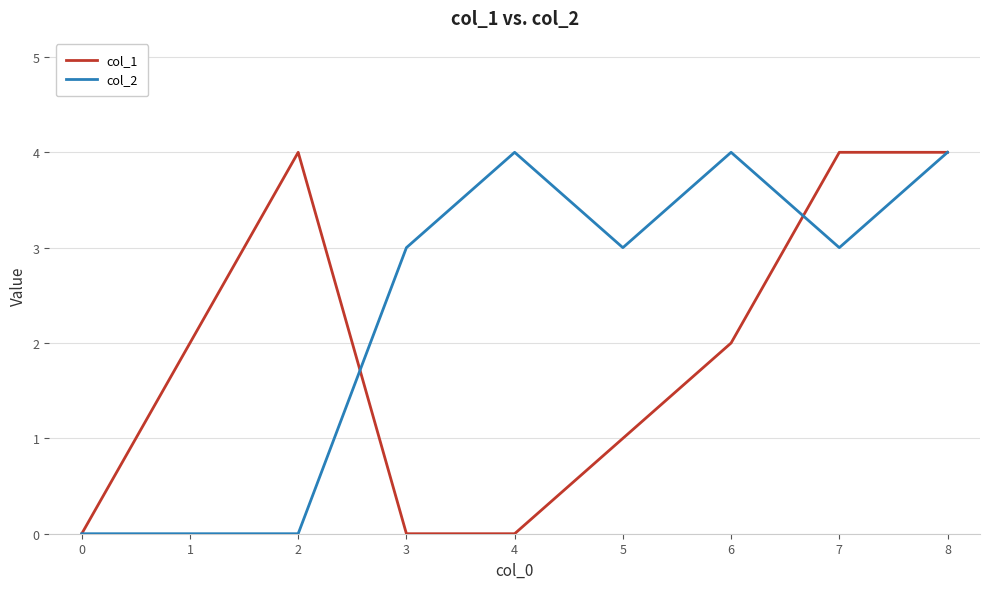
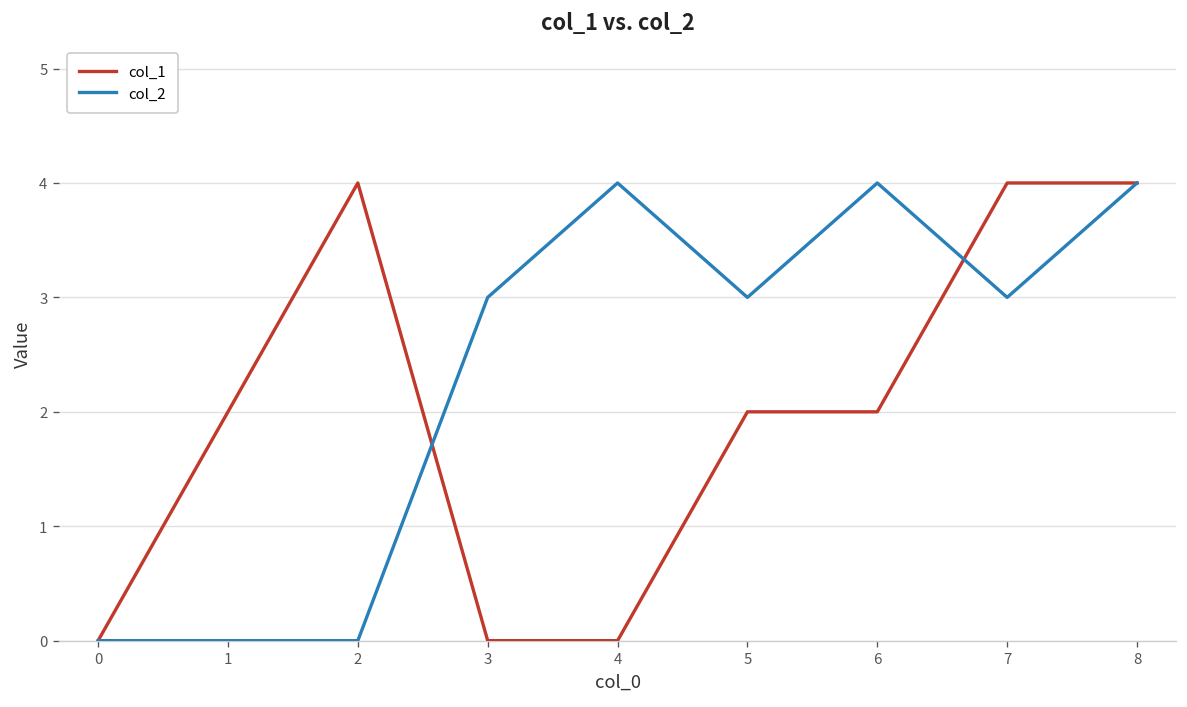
  {
    "col_1": {
      "1": 2,
      "2": 4,
      "3": 0,
      "4": 0,
-     "5": 1,
+     "5": 2,
      "6": 2,
      "7": 4
    },
    "col_2": {
      "1": 0,
      "2": 0,
      "3": 3,
      "4": 4,
      "5": 3,
      "6": 4,
      "7": 3
    }
  }
